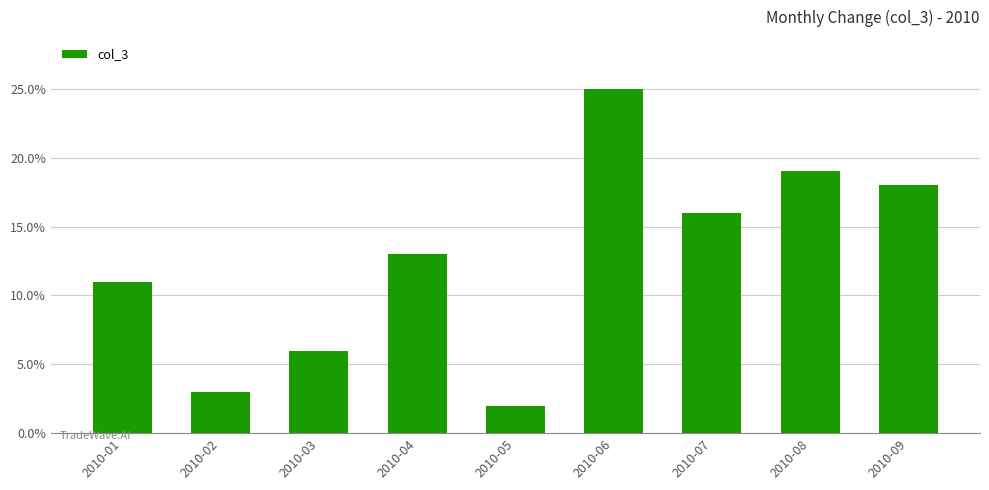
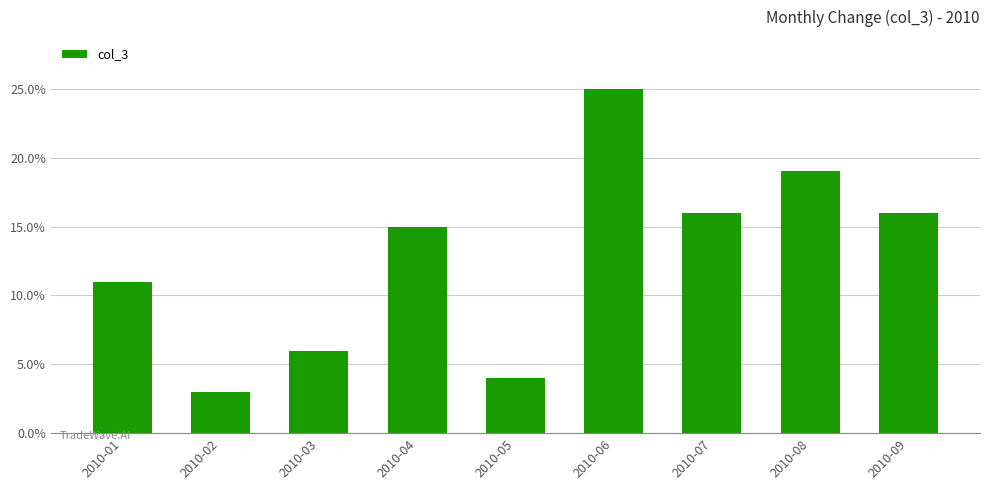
  {
    "2010-01": "11%",
    "2010-02": "3%",
    "2010-03": "6%",
-   "2010-04": "13%",
-   "2010-05": "2%",
+   "2010-04": "15%",
+   "2010-05": "4%",
    "2010-06": "25%",
    "2010-07": "16%",
    "2010-08": "19%",
-   "2010-09": "18%"
+   "2010-09": "16%"
  }
